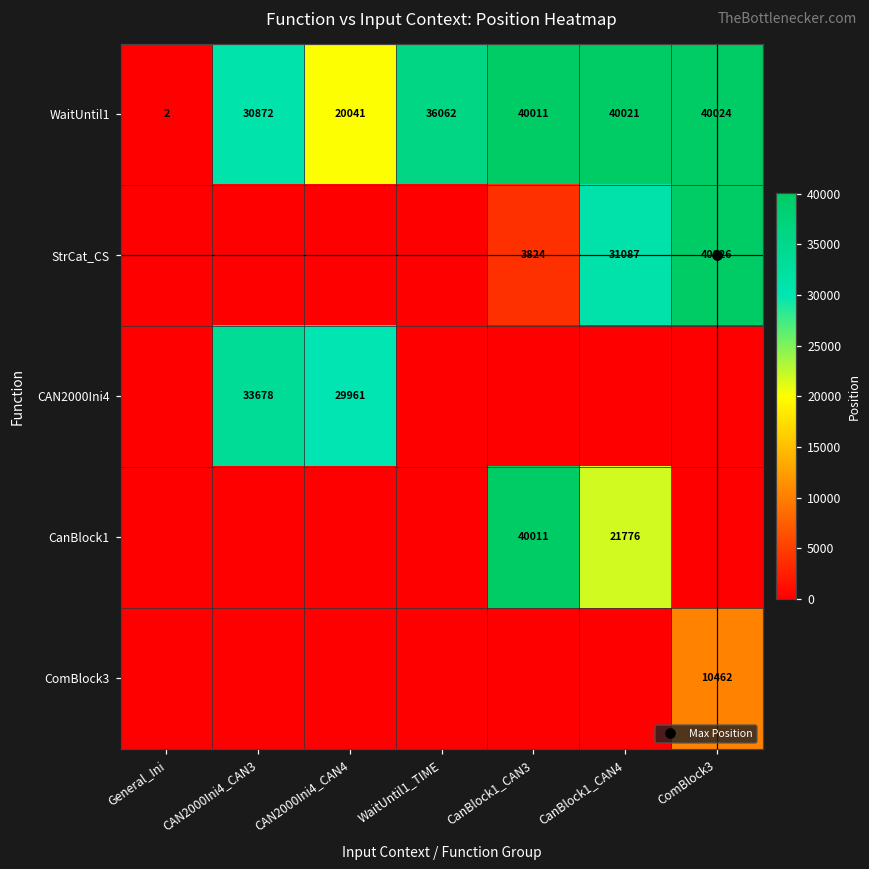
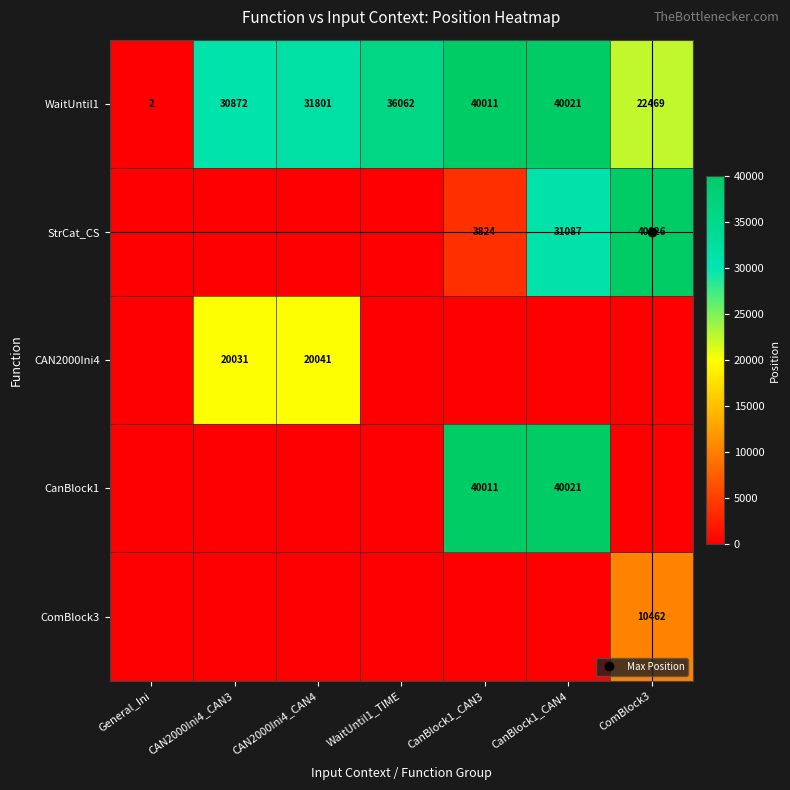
  {
    "WaitUntil1": {
      "General_Ini": 2,
      "CAN2000Ini4_CAN3": 30872,
-     "CAN2000Ini4_CAN4": 20041,
+     "CAN2000Ini4_CAN4": 31801,
      "WaitUntil1_TIME": 36062,
      "CanBlock1_CAN3": 40011,
      "CanBlock1_CAN4": 40021,
-     "ComBlock3": 40024
+     "ComBlock3": 22469
    },
    "StrCat_CS": {
      "CanBlock1_CAN3": 3824,
      "CanBlock1_CAN4": 31087
    },
    "CAN2000Ini4": {
-     "CAN2000Ini4_CAN3": 33678,
-     "CAN2000Ini4_CAN4": 29961
+     "CAN2000Ini4_CAN3": 20031,
+     "CAN2000Ini4_CAN4": 20041
    },
    "CanBlock1": {
      "CanBlock1_CAN3": 40011,
-     "CanBlock1_CAN4": 21776
+     "CanBlock1_CAN4": 40021
    },
    "ComBlock3": {
      "ComBlock3": 10462
    }
  }
